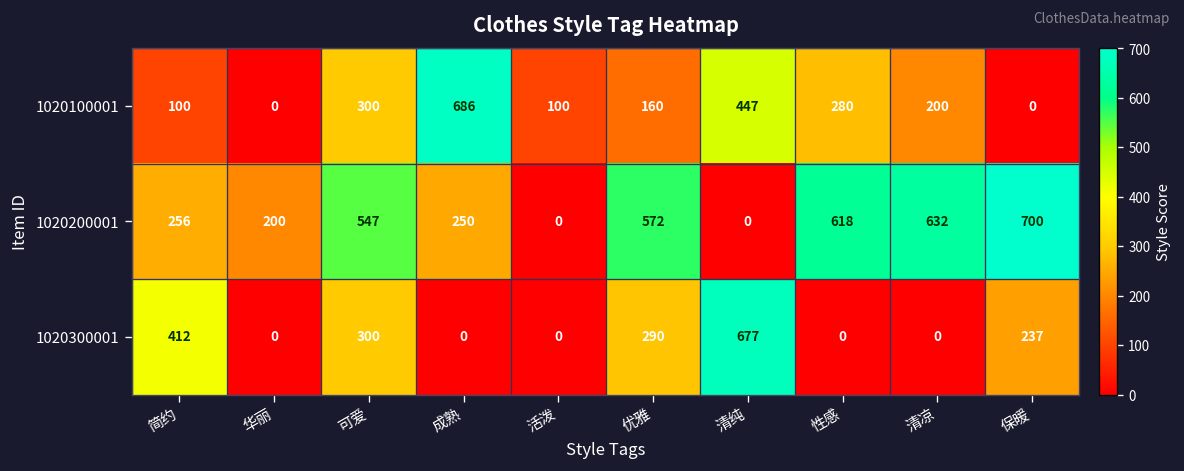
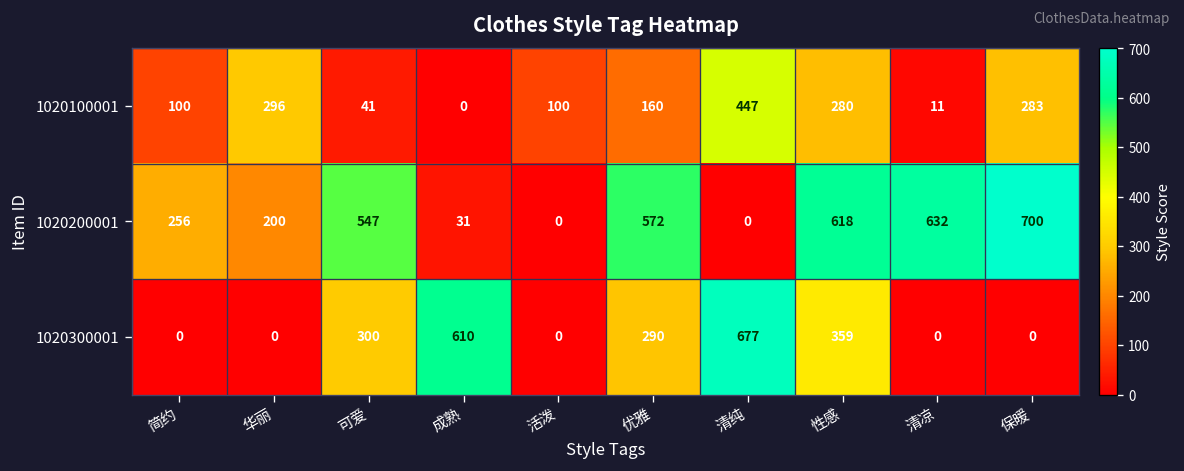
  {
    "1020100001": {
      "简约": 100,
-     "华丽": 0,
-     "可爱": 300,
-     "成熟": 686,
+     "华丽": 296,
+     "可爱": 41,
+     "成熟": 0,
      "活泼": 100,
      "优雅": 160,
      "清纯": 447,
      "性感": 280,
-     "清凉": 200,
-     "保暖": 0
+     "清凉": 11,
+     "保暖": 283
    },
    "1020200001": {
      "简约": 256,
      "华丽": 200,
      "可爱": 547,
-     "成熟": 250,
+     "成熟": 31,
      "活泼": 0,
      "优雅": 572,
      "清纯": 0,
      "性感": 618,
      "清凉": 632,
      "保暖": 700
    },
    "1020300001": {
-     "简约": 412,
+     "简约": 0,
      "华丽": 0,
      "可爱": 300,
-     "成熟": 0,
+     "成熟": 610,
      "活泼": 0,
      "优雅": 290,
      "清纯": 677,
-     "性感": 0,
+     "性感": 359,
      "清凉": 0,
-     "保暖": 237
+     "保暖": 0
    }
  }
